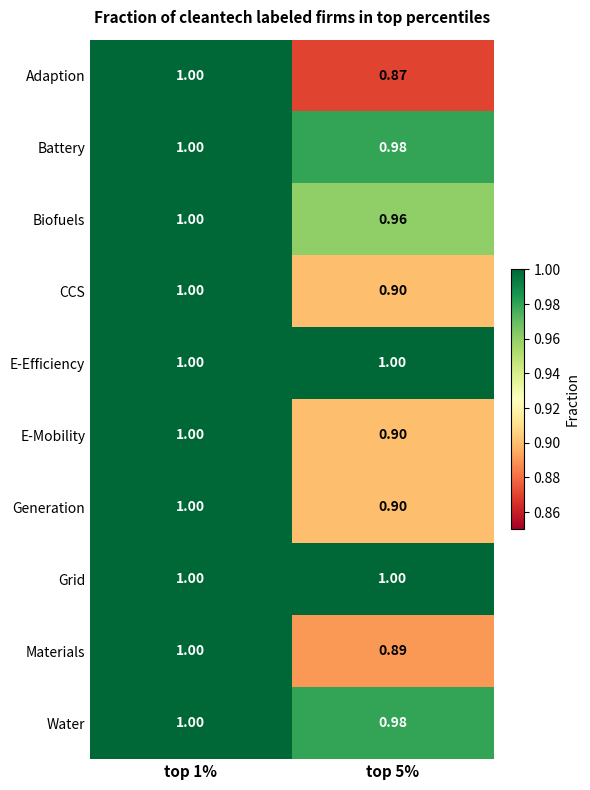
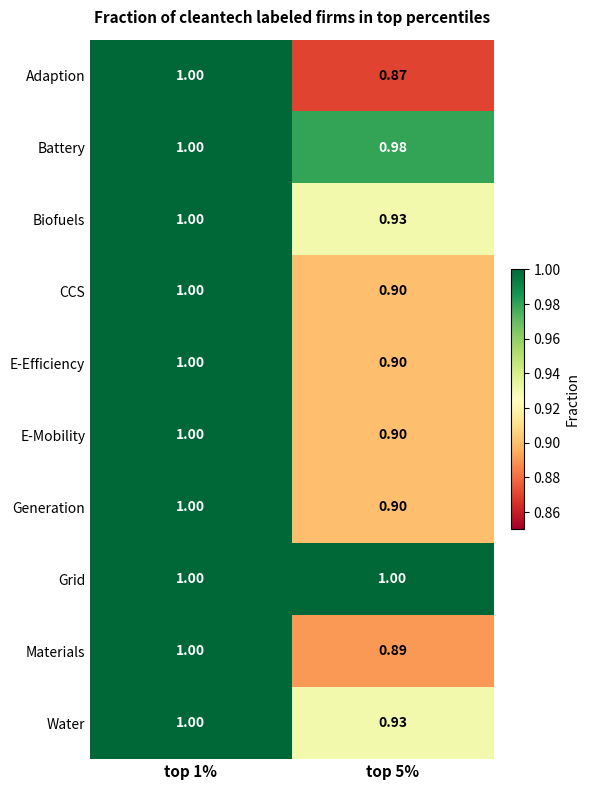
  {
    "Adaption": {
      "top 1%": 1.00,
      "top 5%": 0.87
    },
    "Battery": {
      "top 1%": 1.00,
      "top 5%": 0.98
    },
    "Biofuels": {
      "top 1%": 1.00,
-     "top 5%": 0.96
+     "top 5%": 0.93
    },
    "CCS": {
      "top 1%": 1.00,
      "top 5%": 0.90
    },
    "E-Efficiency": {
      "top 1%": 1.00,
-     "top 5%": 1.00
+     "top 5%": 0.90
    },
    "E-Mobility": {
      "top 1%": 1.00,
      "top 5%": 0.90
    },
    "Generation": {
      "top 1%": 1.00,
      "top 5%": 0.90
    },
    "Grid": {
      "top 1%": 1.00,
      "top 5%": 1.00
    },
    "Materials": {
      "top 1%": 1.00,
      "top 5%": 0.89
    },
    "Water": {
      "top 1%": 1.00,
-     "top 5%": 0.98
+     "top 5%": 0.93
    }
  }
